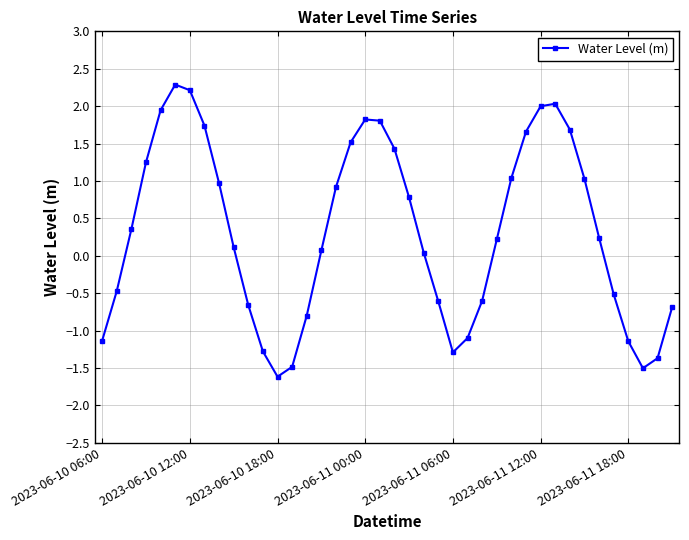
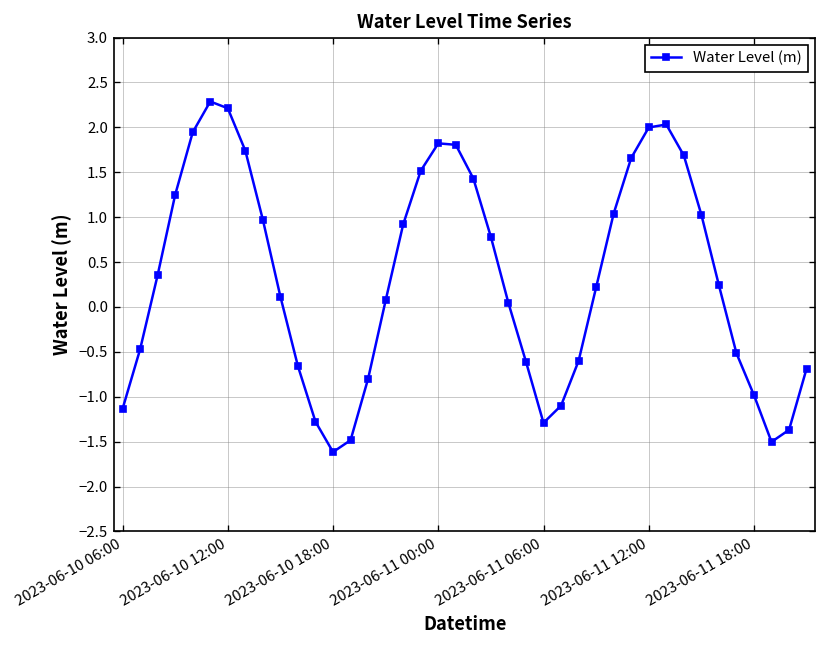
  {
    "2023-06-10 06:00": -1.1,
    "2023-06-10 12:00": 2.2,
    "2023-06-10 18:00": -1.6,
    "2023-06-11 00:00": 1.8,
    "2023-06-11 06:00": -1.3,
    "2023-06-11 12:00": 2.0,
-   "2023-06-11 18:00": -1.1
+   "2023-06-11 18:00": -1.0
  }
